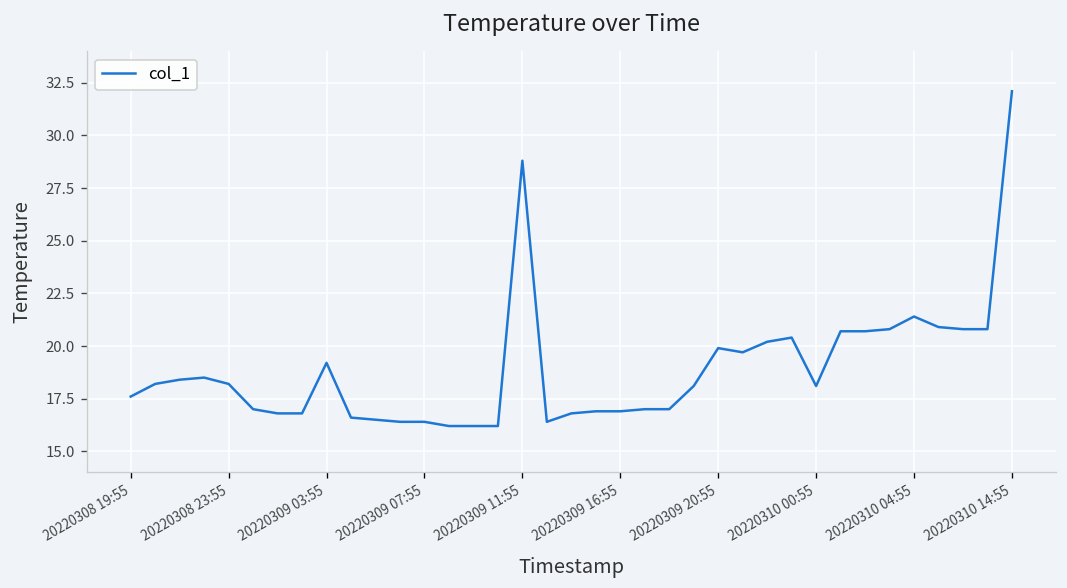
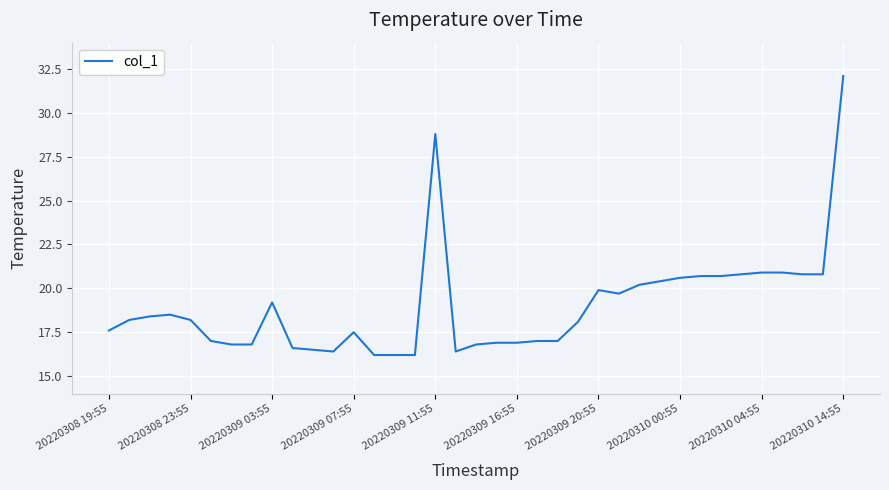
  {
    "20220308 19:55": 17.6,
    "20220308 23:55": 18.2,
    "20220309 03:55": 19.2,
-   "20220309 07:55": 16.4,
+   "20220309 07:55": 17.5,
    "20220309 11:55": 28.8,
    "20220309 16:55": 16.9,
    "20220309 20:55": 19.9,
-   "20220310 00:55": 18.1,
-   "20220310 04:55": 21.4,
+   "20220310 00:55": 20.6,
+   "20220310 04:55": 20.9,
    "20220310 14:55": 32.1
  }
